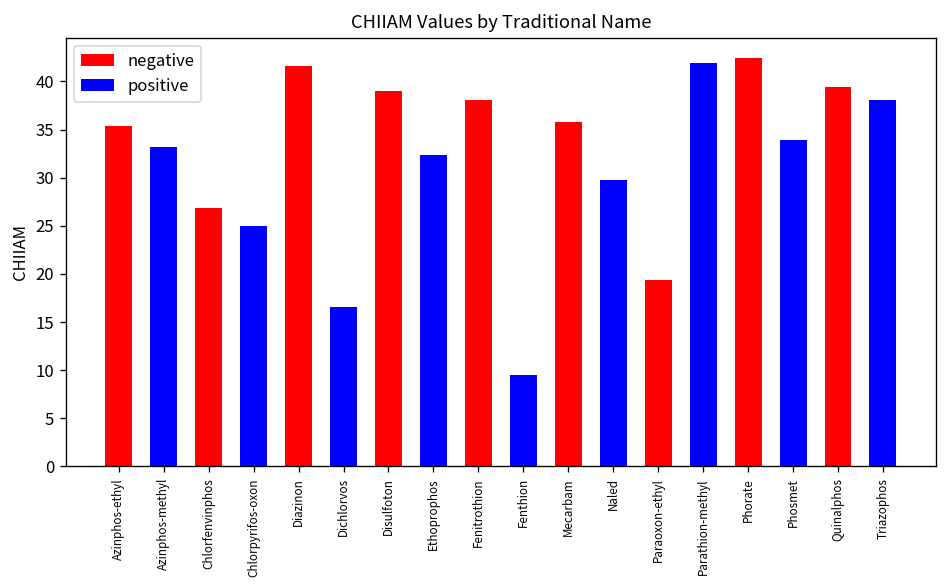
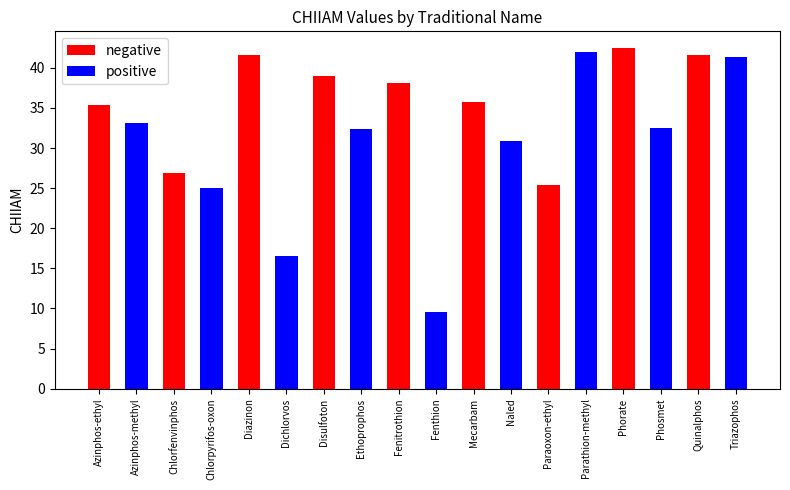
  {
    "negative": {
      "Azinphos-ethyl": 35,
      "Azinphos-methyl": 0,
      "Chlorfenvinphos": 27,
      "Chlorpyrifos-oxon": 0,
      "Diazinon": 42,
      "Dichlorvos": 0,
      "Disulfoton": 39,
      "Ethoprophos": 0,
      "Fenitrothion": 38,
      "Fenthion": 0,
      "Mecarbam": 36,
      "Naled": 0,
-     "Paraoxon-ethyl": 19,
+     "Paraoxon-ethyl": 25,
      "Parathion-methyl": 0,
      "Phorate": 42,
      "Phosmet": 0,
-     "Quinalphos": 39,
+     "Quinalphos": 42,
      "Triazophos": 0
    },
    "positive": {
      "Azinphos-ethyl": 0,
      "Azinphos-methyl": 33,
      "Chlorfenvinphos": 0,
      "Chlorpyrifos-oxon": 25,
      "Diazinon": 0,
      "Dichlorvos": 17,
      "Disulfoton": 0,
      "Ethoprophos": 32,
      "Fenitrothion": 0,
      "Fenthion": 10,
      "Mecarbam": 0,
-     "Naled": 30,
+     "Naled": 31,
      "Paraoxon-ethyl": 0,
      "Parathion-methyl": 42,
      "Phorate": 0,
-     "Phosmet": 34,
+     "Phosmet": 33,
      "Quinalphos": 0,
-     "Triazophos": 38
+     "Triazophos": 41
    }
  }
